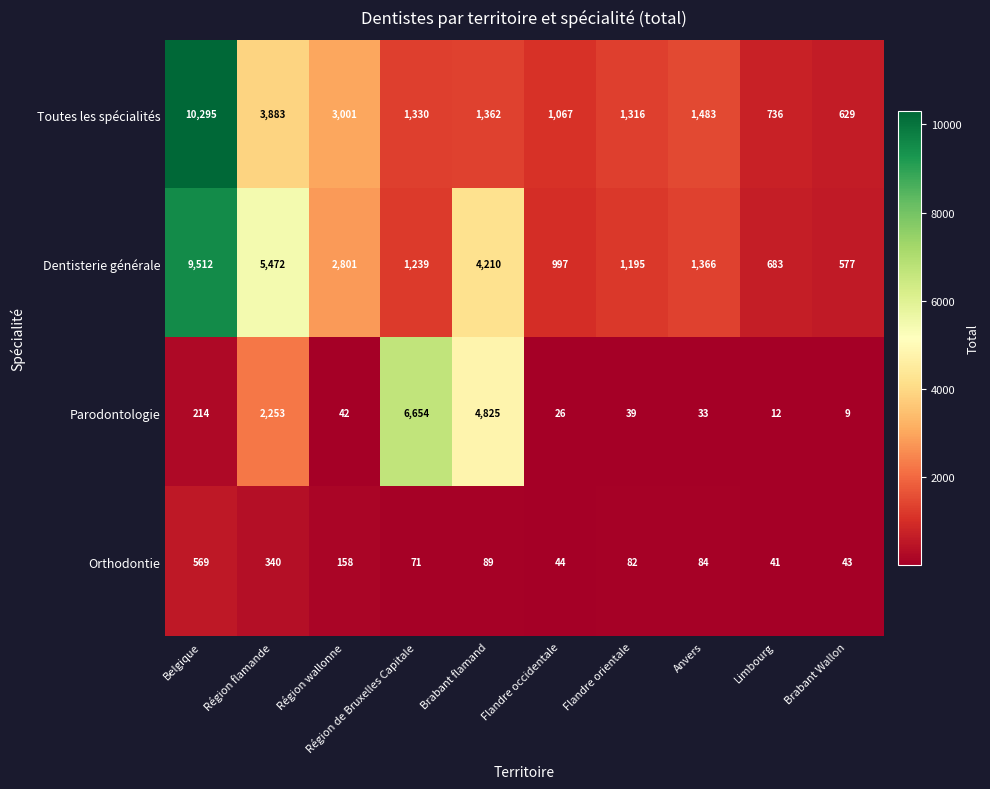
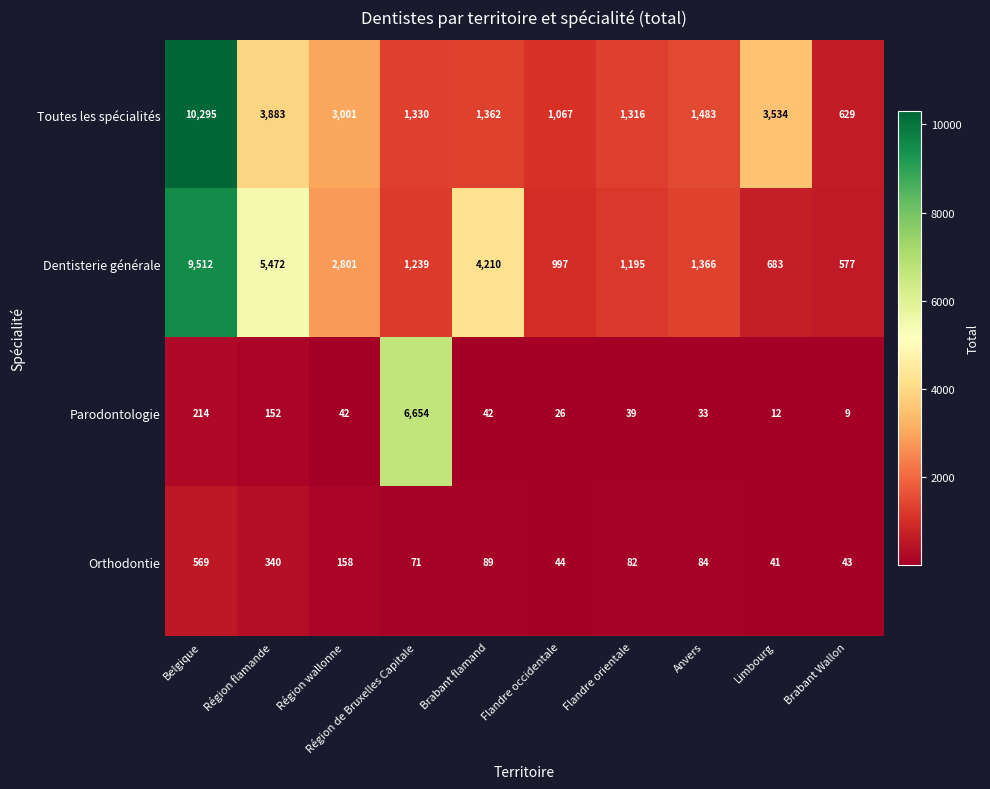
  {
    "Toutes les spécialités": {
      "Belgique": "10,295",
      "Région flamande": "3,883",
      "Région wallonne": "3,001",
      "Région de Bruxelles Capitale": "1,330",
      "Brabant flamand": "1,362",
      "Flandre occidentale": "1,067",
      "Flandre orientale": "1,316",
      "Anvers": "1,483",
-     "Limbourg": "736",
+     "Limbourg": "3,534",
      "Brabant Wallon": "629"
    },
    "Dentisterie générale": {
      "Belgique": "9,512",
      "Région flamande": "5,472",
      "Région wallonne": "2,801",
      "Région de Bruxelles Capitale": "1,239",
      "Brabant flamand": "4,210",
      "Flandre occidentale": "997",
      "Flandre orientale": "1,195",
      "Anvers": "1,366",
      "Limbourg": "683",
      "Brabant Wallon": "577"
    },
    "Parodontologie": {
      "Belgique": "214",
-     "Région flamande": "2,253",
+     "Région flamande": "152",
      "Région wallonne": "42",
      "Région de Bruxelles Capitale": "6,654",
-     "Brabant flamand": "4,825",
+     "Brabant flamand": "42",
      "Flandre occidentale": "26",
      "Flandre orientale": "39",
      "Anvers": "33",
      "Limbourg": "12",
      "Brabant Wallon": "9"
    },
    "Orthodontie": {
      "Belgique": "569",
      "Région flamande": "340",
      "Région wallonne": "158",
      "Région de Bruxelles Capitale": "71",
      "Brabant flamand": "89",
      "Flandre occidentale": "44",
      "Flandre orientale": "82",
      "Anvers": "84",
      "Limbourg": "41",
      "Brabant Wallon": "43"
    }
  }
